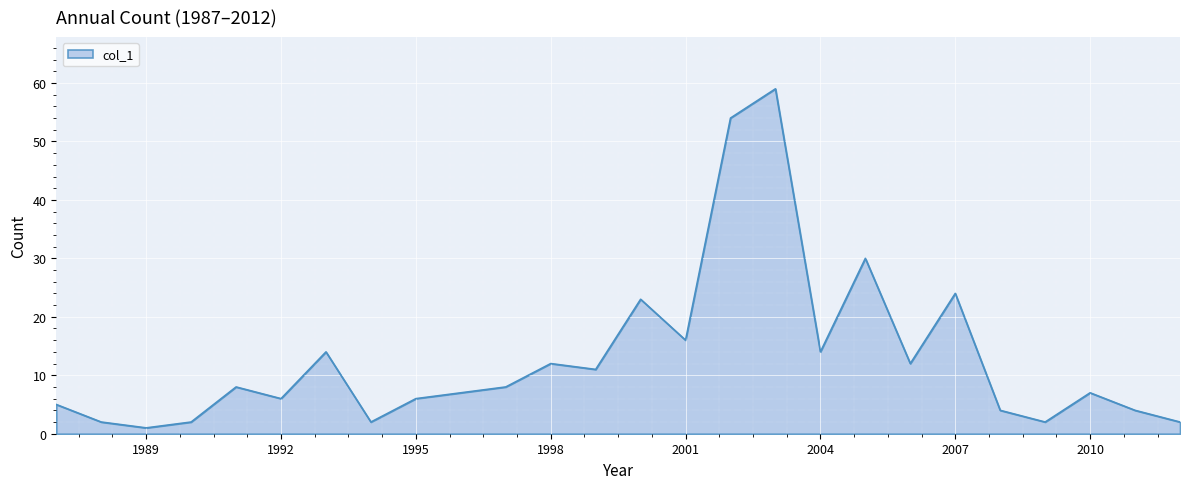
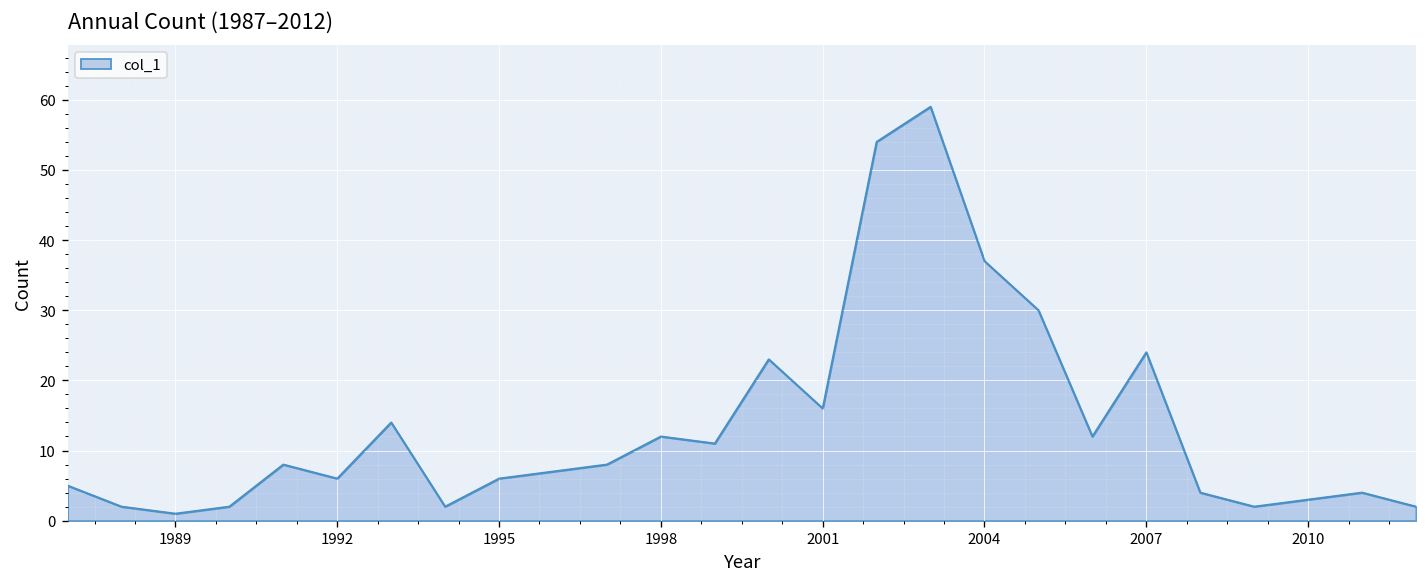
  {
    "1989": 1,
    "1992": 6,
    "1995": 6,
    "1998": 12,
    "2001": 16,
-   "2004": 14,
+   "2004": 37,
    "2007": 24,
-   "2010": 7
+   "2010": 3
  }
